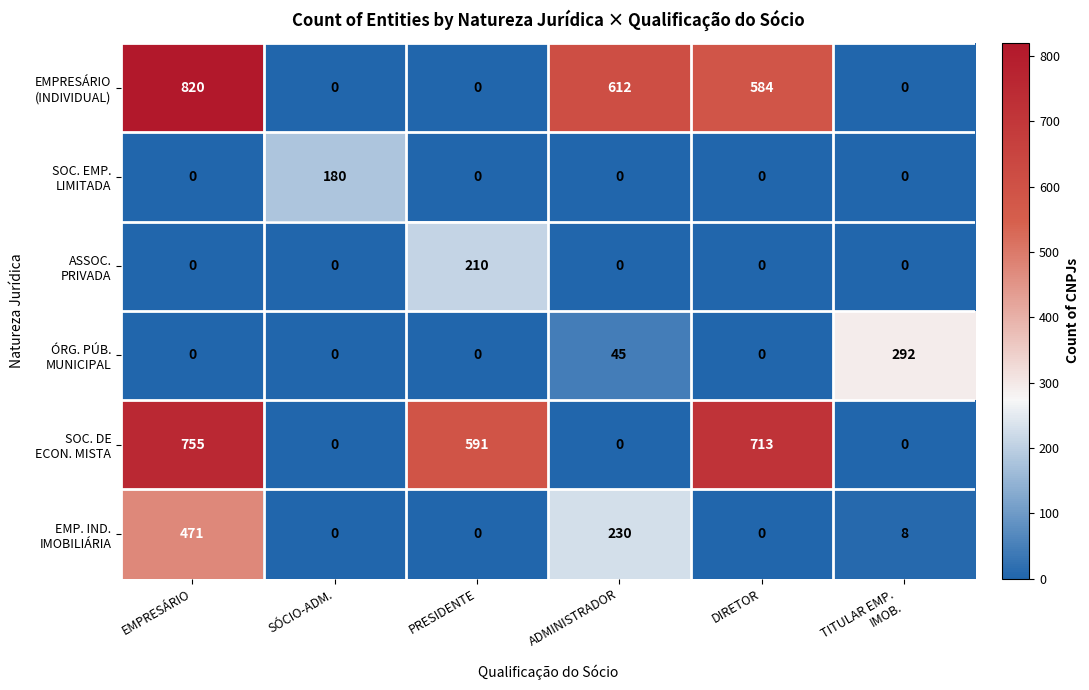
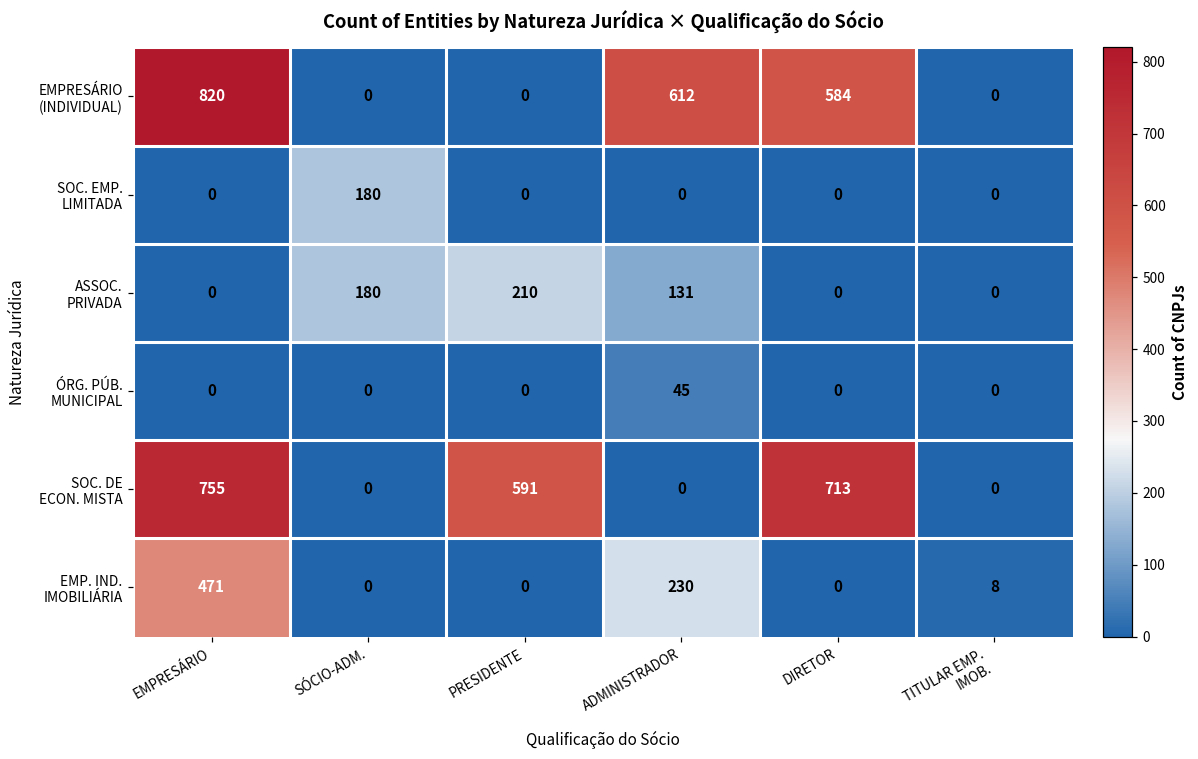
  {
    "EMPRESÁRIO (INDIVIDUAL)": {
      "EMPRESÁRIO": 820,
      "SÓCIO-ADM.": 0,
      "PRESIDENTE": 0,
      "ADMINISTRADOR": 612,
      "DIRETOR": 584,
      "TITULAR EMP. IMOB.": 0
    },
    "SOC. EMP. LIMITADA": {
      "EMPRESÁRIO": 0,
      "SÓCIO-ADM.": 180,
      "PRESIDENTE": 0,
      "ADMINISTRADOR": 0,
      "DIRETOR": 0,
      "TITULAR EMP. IMOB.": 0
    },
    "ASSOC. PRIVADA": {
      "EMPRESÁRIO": 0,
-     "SÓCIO-ADM.": 0,
+     "SÓCIO-ADM.": 180,
      "PRESIDENTE": 210,
-     "ADMINISTRADOR": 0,
+     "ADMINISTRADOR": 131,
      "DIRETOR": 0,
      "TITULAR EMP. IMOB.": 0
    },
    "ÓRG. PÚB. MUNICIPAL": {
      "EMPRESÁRIO": 0,
      "SÓCIO-ADM.": 0,
      "PRESIDENTE": 0,
      "ADMINISTRADOR": 45,
      "DIRETOR": 0,
-     "TITULAR EMP. IMOB.": 292
+     "TITULAR EMP. IMOB.": 0
    },
    "SOC. DE ECON. MISTA": {
      "EMPRESÁRIO": 755,
      "SÓCIO-ADM.": 0,
      "PRESIDENTE": 591,
      "ADMINISTRADOR": 0,
      "DIRETOR": 713,
      "TITULAR EMP. IMOB.": 0
    },
    "EMP. IND. IMOBILIÁRIA": {
      "EMPRESÁRIO": 471,
      "SÓCIO-ADM.": 0,
      "PRESIDENTE": 0,
      "ADMINISTRADOR": 230,
      "DIRETOR": 0,
      "TITULAR EMP. IMOB.": 8
    }
  }
